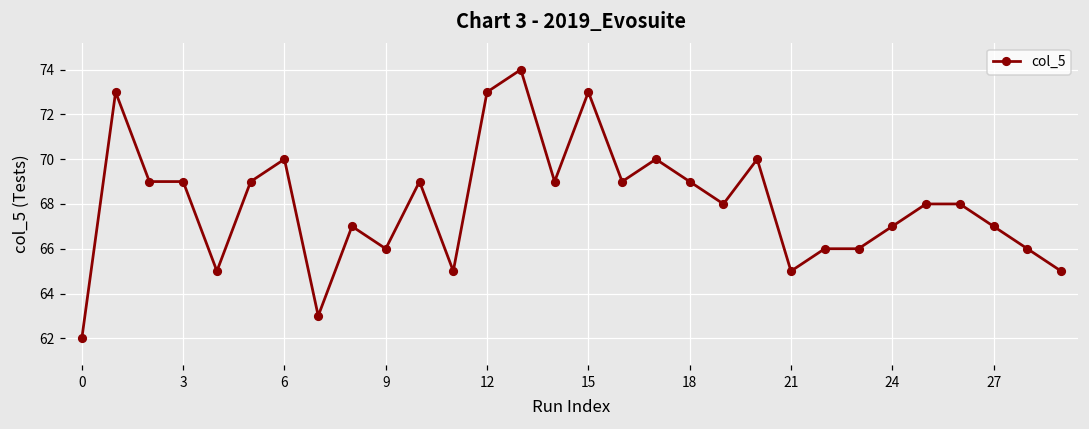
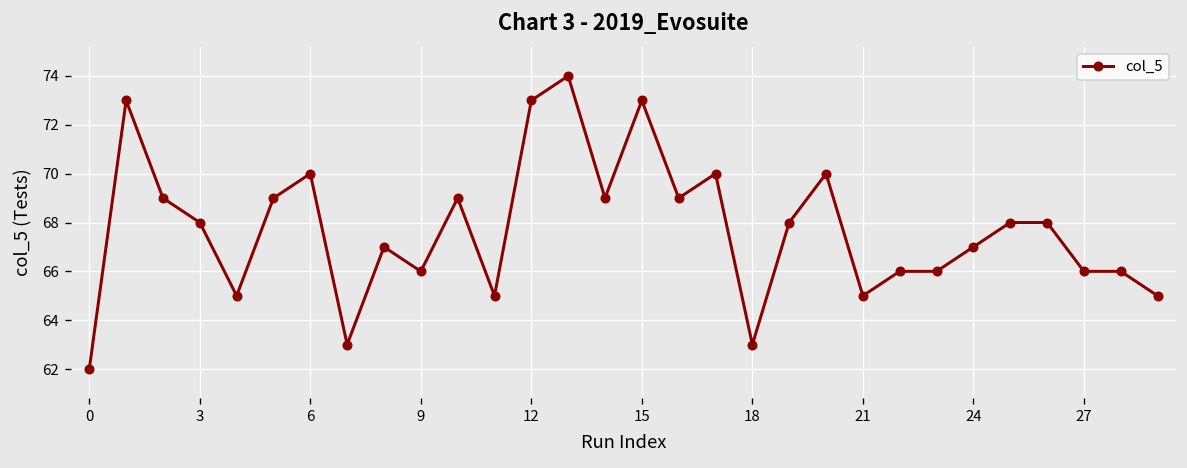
  {
    "0": 62,
-   "3": 69,
+   "3": 68,
    "6": 70,
    "9": 66,
    "12": 73,
    "15": 73,
-   "18": 69,
+   "18": 63,
    "21": 65,
    "24": 67,
-   "27": 67
+   "27": 66
  }
